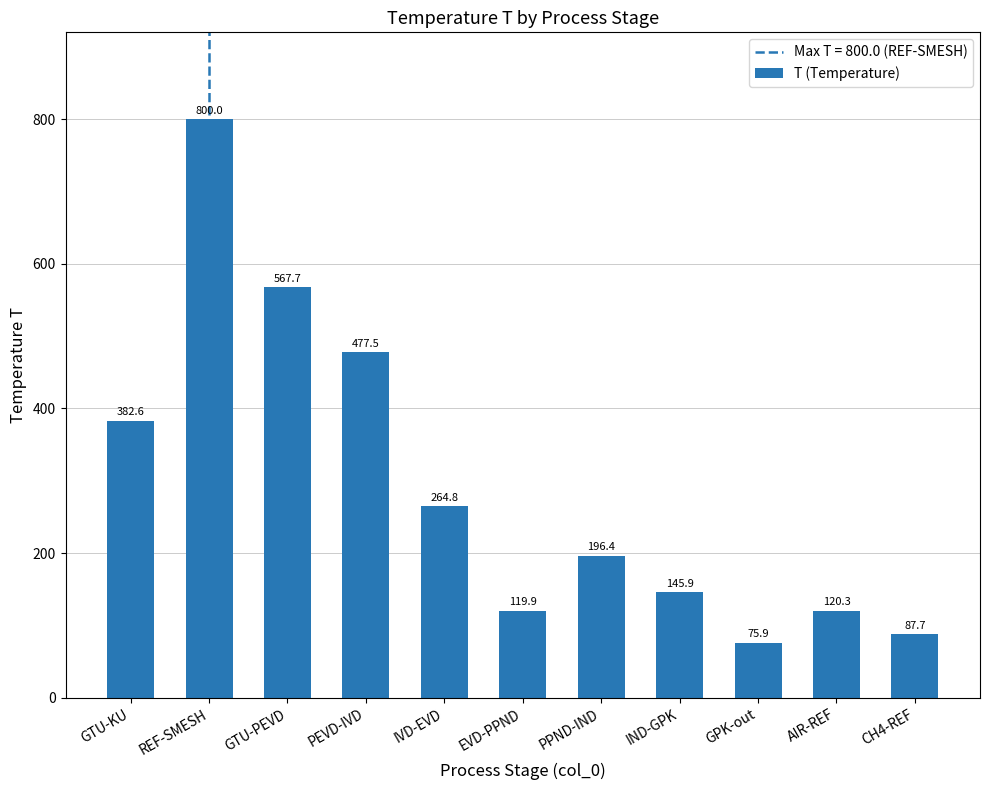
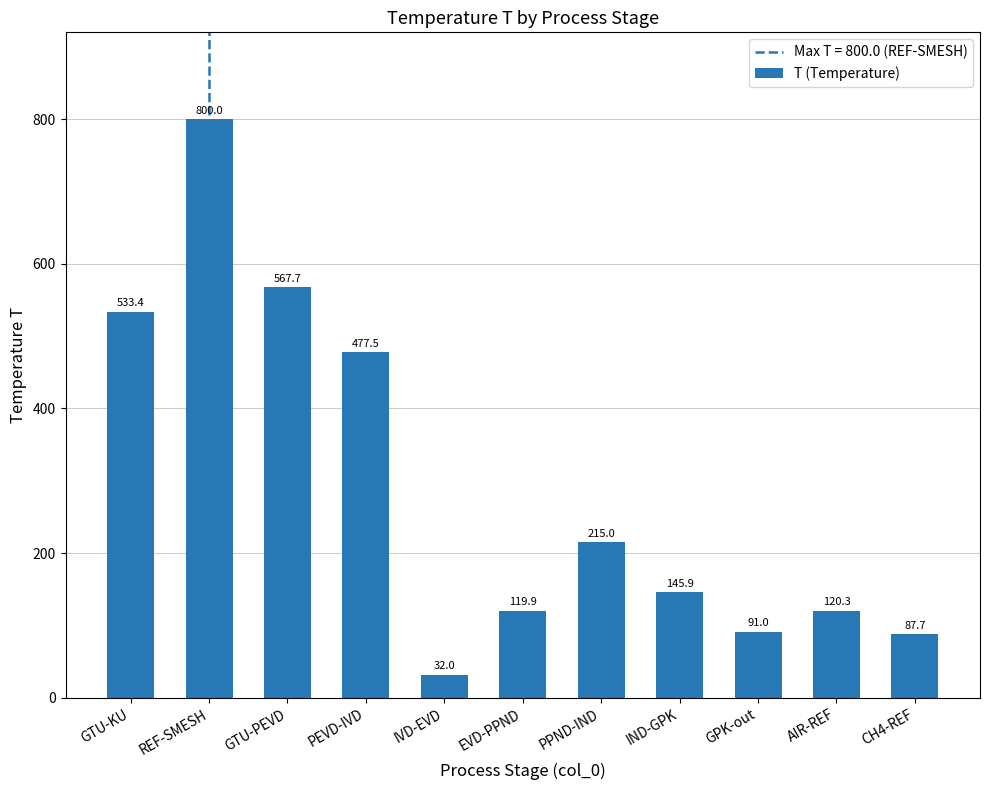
  {
-   "GTU-KU": 382.6,
+   "GTU-KU": 533.4,
    "REF-SMESH": 800.0,
    "GTU-PEVD": 567.7,
    "PEVD-IVD": 477.5,
-   "IVD-EVD": 264.8,
+   "IVD-EVD": 32.0,
    "EVD-PPND": 119.9,
-   "PPND-IND": 196.4,
+   "PPND-IND": 215.0,
    "IND-GPK": 145.9,
-   "GPK-out": 75.9,
+   "GPK-out": 91.0,
    "AIR-REF": 120.3,
    "CH4-REF": 87.7
  }
